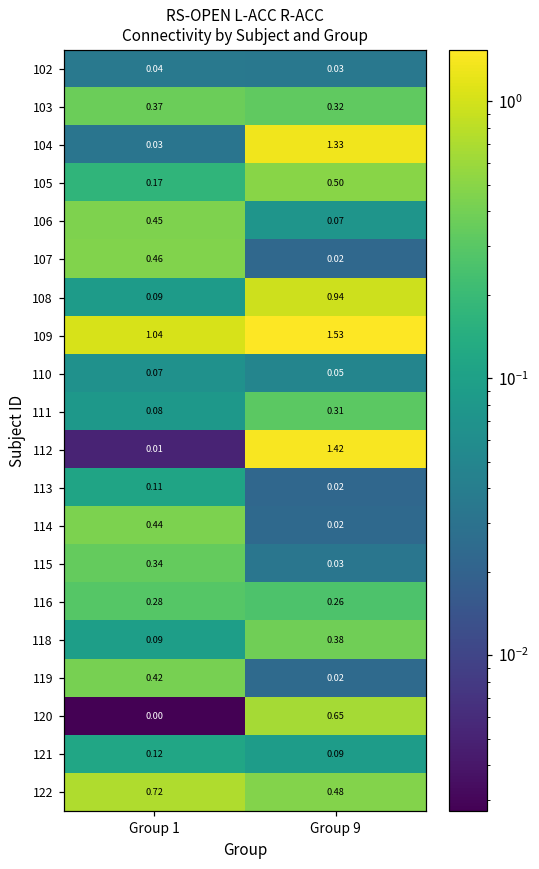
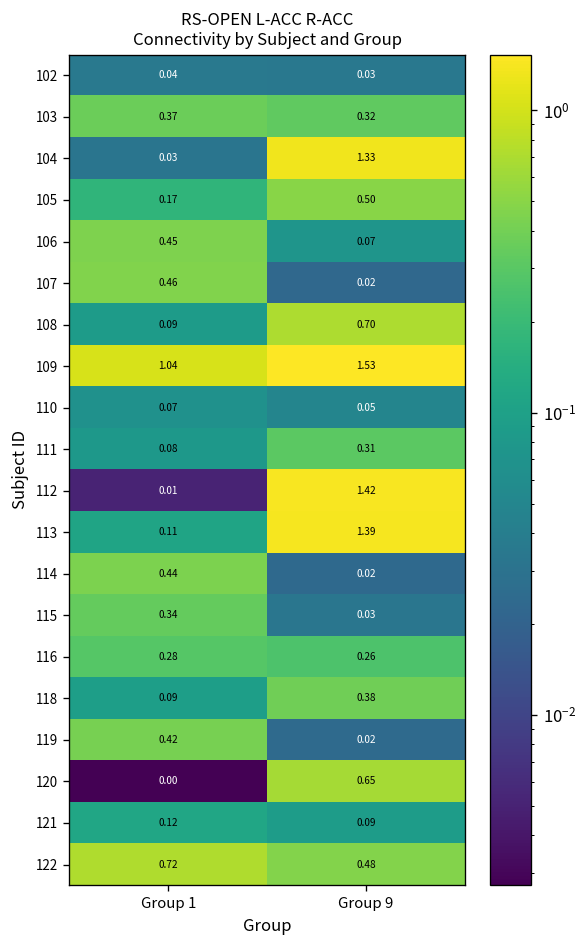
  {
    "102": {
      "Group 1": 0.04,
      "Group 9": 0.03
    },
    "103": {
      "Group 1": 0.37,
      "Group 9": 0.32
    },
    "104": {
      "Group 1": 0.03,
      "Group 9": 1.33
    },
    "105": {
      "Group 1": 0.17,
      "Group 9": 0.50
    },
    "106": {
      "Group 1": 0.45,
      "Group 9": 0.07
    },
    "107": {
      "Group 1": 0.46,
      "Group 9": 0.02
    },
    "108": {
      "Group 1": 0.09,
-     "Group 9": 0.94
+     "Group 9": 0.70
    },
    "109": {
      "Group 1": 1.04,
      "Group 9": 1.53
    },
    "110": {
      "Group 1": 0.07,
      "Group 9": 0.05
    },
    "111": {
      "Group 1": 0.08,
      "Group 9": 0.31
    },
    "112": {
      "Group 1": 0.01,
      "Group 9": 1.42
    },
    "113": {
      "Group 1": 0.11,
-     "Group 9": 0.02
+     "Group 9": 1.39
    },
    "114": {
      "Group 1": 0.44,
      "Group 9": 0.02
    },
    "115": {
      "Group 1": 0.34,
      "Group 9": 0.03
    },
    "116": {
      "Group 1": 0.28,
      "Group 9": 0.26
    },
    "118": {
      "Group 1": 0.09,
      "Group 9": 0.38
    },
    "119": {
      "Group 1": 0.42,
      "Group 9": 0.02
    },
    "120": {
      "Group 1": 0.00,
      "Group 9": 0.65
    },
    "121": {
      "Group 1": 0.12,
      "Group 9": 0.09
    },
    "122": {
      "Group 1": 0.72,
      "Group 9": 0.48
    }
  }
